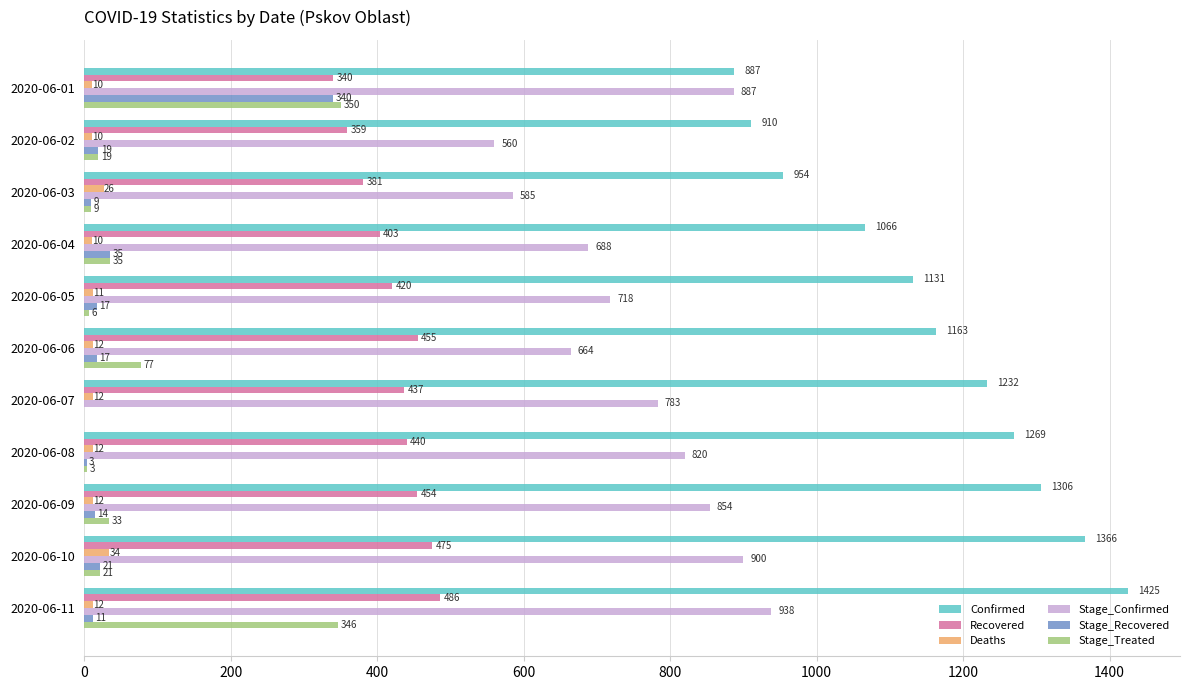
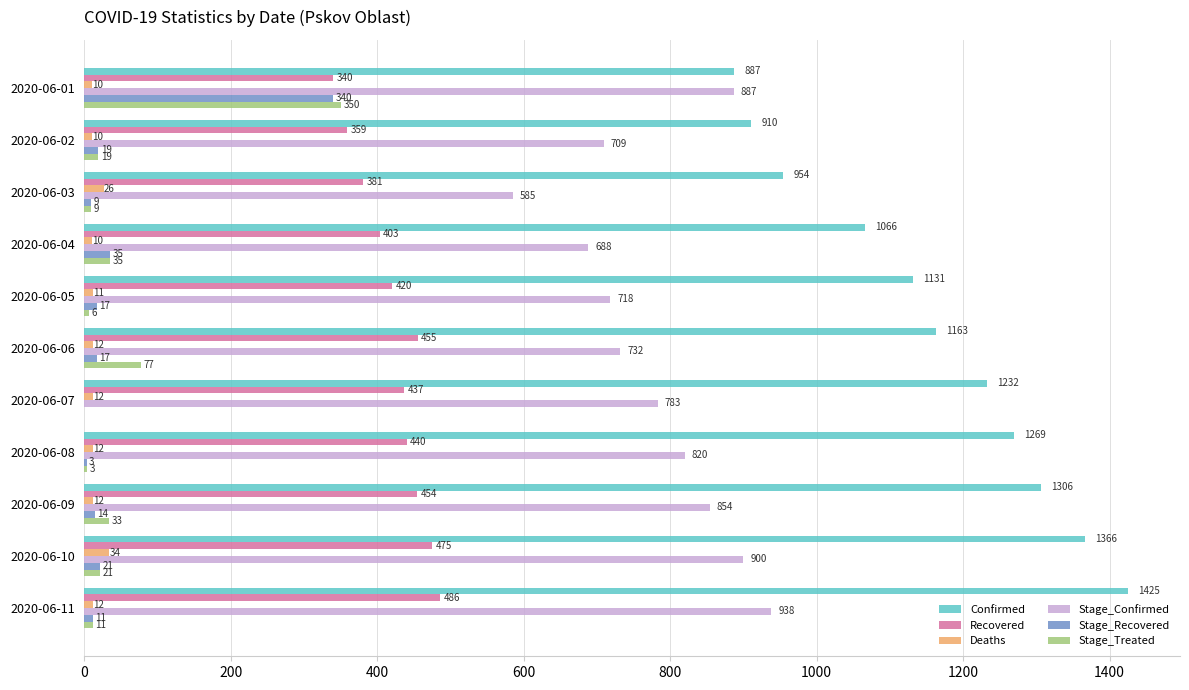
  {
    "Recovered": {
      "2020-06-01": 340,
      "2020-06-02": 359,
      "2020-06-03": 381,
      "2020-06-04": 403,
      "2020-06-05": 420,
      "2020-06-06": 455,
      "2020-06-07": 437,
      "2020-06-08": 440,
      "2020-06-09": 454,
      "2020-06-10": 475,
      "2020-06-11": 486
    },
    "Deaths": {
      "2020-06-01": 10,
      "2020-06-02": 10,
      "2020-06-03": 26,
      "2020-06-04": 10,
      "2020-06-05": 11,
      "2020-06-06": 12,
      "2020-06-07": 12,
      "2020-06-08": 12,
      "2020-06-09": 12,
      "2020-06-10": 34,
      "2020-06-11": 12
    },
    "Stage_Confirmed": {
      "2020-06-01": 887,
-     "2020-06-02": 560,
+     "2020-06-02": 709,
      "2020-06-03": 585,
      "2020-06-04": 688,
      "2020-06-05": 718,
-     "2020-06-06": 664,
+     "2020-06-06": 732,
      "2020-06-07": 783,
      "2020-06-08": 820,
      "2020-06-09": 854,
      "2020-06-10": 900,
      "2020-06-11": 938
    },
    "Stage_Treated": {
      "2020-06-05": 6,
      "2020-06-06": 77,
      "2020-06-09": 33,
-     "2020-06-11": 346
+     "2020-06-11": 11
    }
  }
